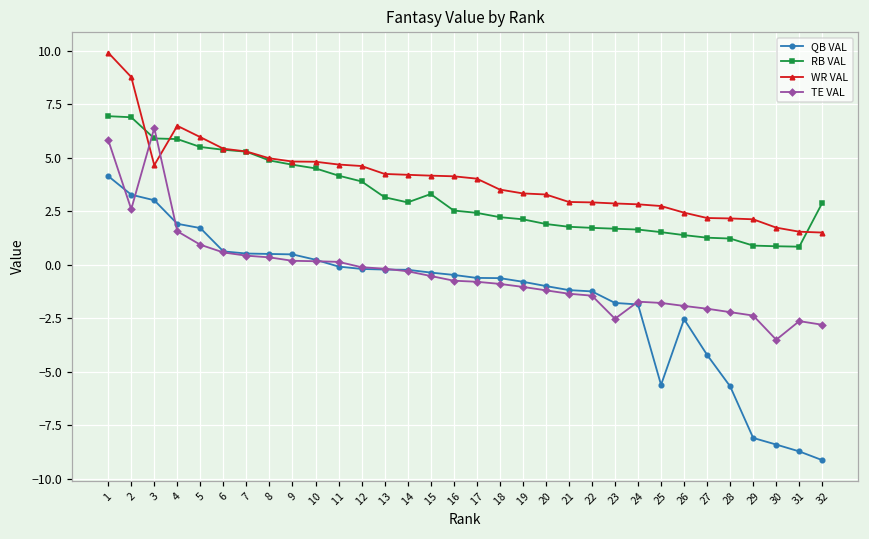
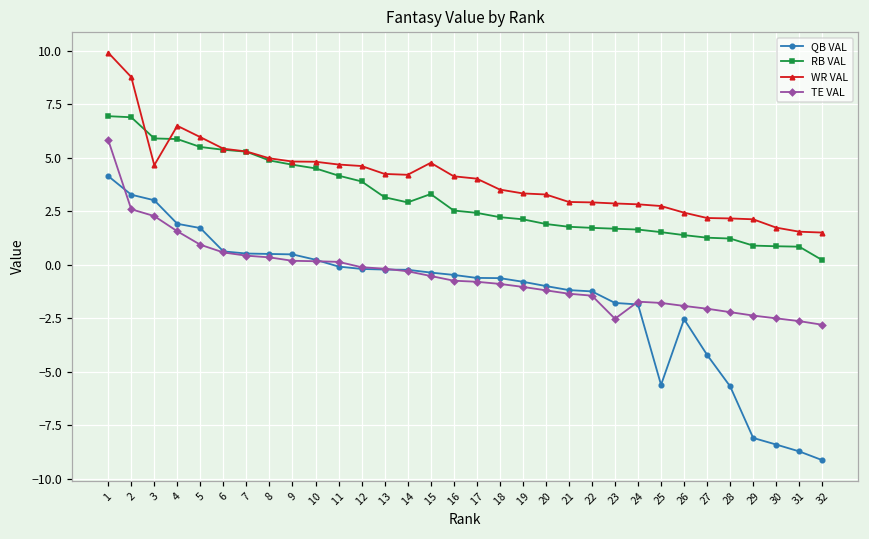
  {
    "QB VAL": {
      "1": 4.2,
      "2": 3.3,
      "3": 3.0,
      "4": 1.9,
      "5": 1.7,
      "8": 0.5,
      "9": 0.5,
      "11": -0.1,
      "15": -0.4,
      "16": -0.5,
      "17": -0.6,
      "18": -0.6,
      "19": -0.8,
      "20": -1.0,
      "21": -1.2,
      "22": -1.2,
      "23": -1.8,
      "24": -1.9,
      "25": -5.6,
      "26": -2.5,
      "27": -4.2,
      "28": -5.7,
      "29": -8.1,
      "30": -8.4,
      "31": -8.7,
      "32": -9.1
    },
    "RB VAL": {
      "1": 7.0,
      "2": 6.9,
      "3": 5.9,
      "4": 5.9,
      "5": 5.5,
      "9": 4.7,
      "10": 4.5,
      "11": 4.2,
      "12": 3.9,
      "13": 3.2,
      "14": 2.9,
      "15": 3.3,
      "16": 2.5,
      "17": 2.4,
      "18": 2.2,
      "19": 2.1,
      "20": 1.9,
      "21": 1.8,
      "22": 1.7,
      "23": 1.7,
      "24": 1.7,
      "25": 1.5,
      "26": 1.4,
      "27": 1.3,
      "28": 1.2,
      "29": 0.9,
      "30": 0.9,
      "31": 0.9,
-     "32": 2.9
+     "32": 0.2
    },
    "WR VAL": {
      "1": 9.9,
      "2": 8.8,
      "3": 4.7,
      "4": 6.5,
      "5": 6.0,
      "9": 4.8,
      "10": 4.8,
      "11": 4.7,
      "12": 4.6,
      "13": 4.3,
      "14": 4.2,
-     "15": 4.2,
+     "15": 4.8,
      "16": 4.1,
      "17": 4.0,
      "18": 3.5,
      "19": 3.3,
      "20": 3.3,
      "21": 2.9,
      "22": 2.9,
      "23": 2.9,
      "24": 2.8,
      "25": 2.8,
      "26": 2.4,
      "27": 2.2,
      "28": 2.2,
      "29": 2.1,
      "30": 1.7,
      "31": 1.6,
      "32": 1.5
    },
    "TE VAL": {
      "1": 5.8,
      "2": 2.6,
-     "3": 6.4,
+     "3": 2.3,
      "4": 1.6,
      "5": 0.9,
      "8": 0.4,
      "9": 0.2,
      "11": 0.1,
      "15": -0.5,
      "16": -0.7,
      "17": -0.8,
      "18": -0.9,
      "19": -1.0,
      "20": -1.2,
      "21": -1.4,
      "22": -1.4,
      "23": -2.5,
      "24": -1.7,
      "25": -1.8,
      "26": -1.9,
      "27": -2.1,
      "28": -2.2,
      "29": -2.4,
-     "30": -3.5,
+     "30": -2.5,
      "31": -2.6,
      "32": -2.8
    }
  }
